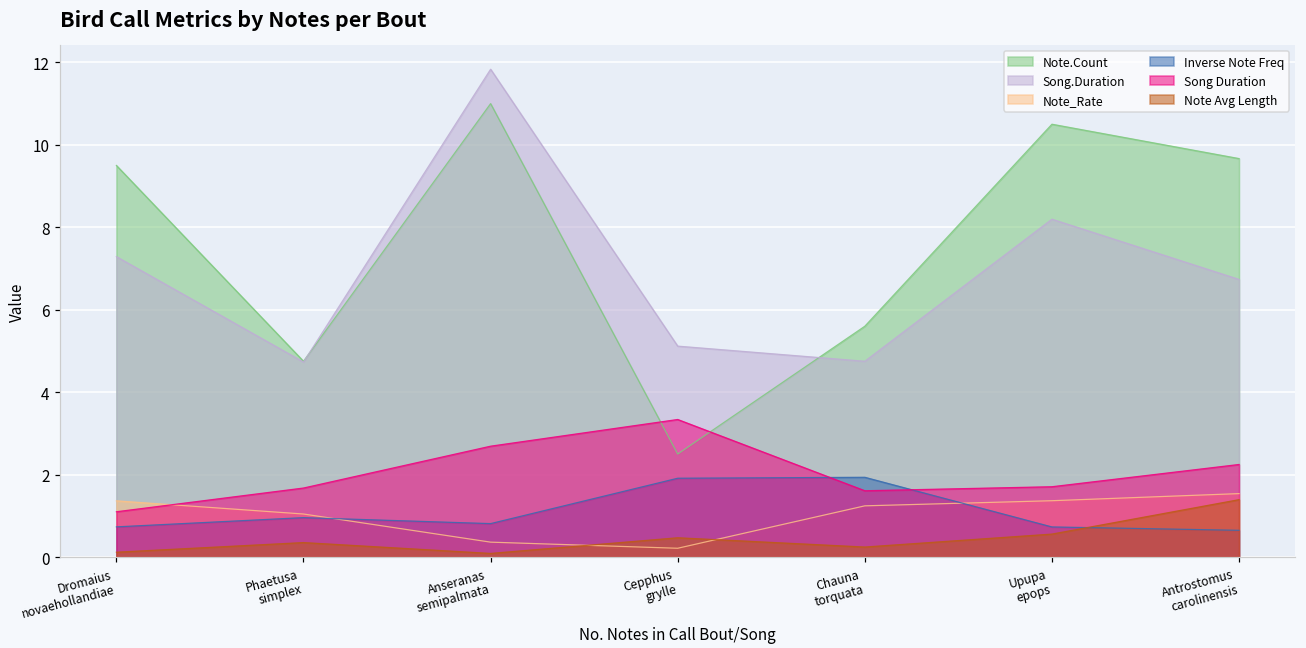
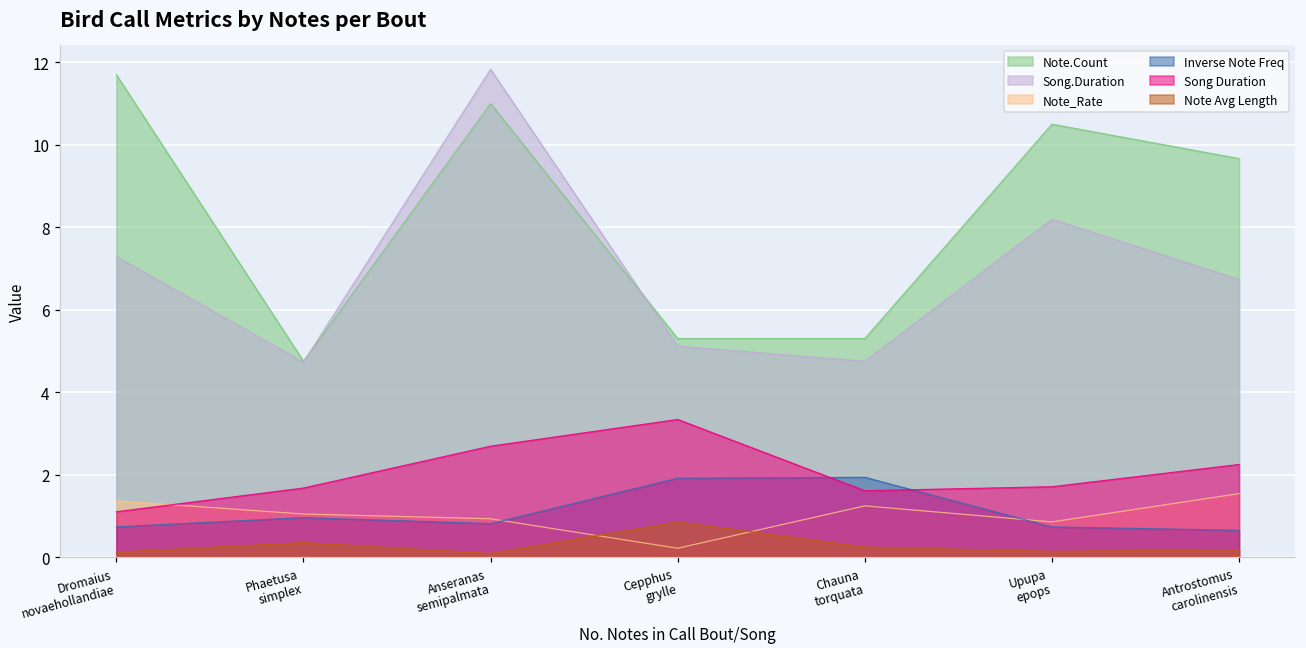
  {
    "Note.Count": {
-     "Dromaius novaehollandiae": 9.5,
+     "Dromaius novaehollandiae": 11.7,
      "Anseranas semipalmata": 11.0,
-     "Cepphus grylle": 2.5,
-     "Chauna torquata": 5.6,
+     "Cepphus grylle": 5.3,
+     "Chauna torquata": 5.3,
      "Upupa epops": 10.5,
      "Antrostomus carolinensis": 9.7
    },
    "Song.Duration": {
      "Dromaius novaehollandiae": 7.3,
      "Anseranas semipalmata": 11.8,
      "Cepphus grylle": 5.1,
      "Chauna torquata": 4.8,
      "Upupa epops": 8.2,
      "Antrostomus carolinensis": 6.7
    },
    "Note_Rate": {
      "Dromaius novaehollandiae": 1.4,
      "Phaetusa simplex": 1.0,
-     "Anseranas semipalmata": 0.4,
+     "Anseranas semipalmata": 0.9,
      "Cepphus grylle": 0.2,
      "Chauna torquata": 1.2,
-     "Upupa epops": 1.4,
+     "Upupa epops": 0.9,
      "Antrostomus carolinensis": 1.5
    },
    "Inverse Note Freq": {
      "Dromaius novaehollandiae": 0.7,
      "Phaetusa simplex": 1.0,
      "Anseranas semipalmata": 0.8,
      "Cepphus grylle": 1.9,
      "Chauna torquata": 1.9,
      "Upupa epops": 0.7,
      "Antrostomus carolinensis": 0.6
    },
    "Song Duration": {
      "Dromaius novaehollandiae": 1.1,
      "Phaetusa simplex": 1.7,
      "Anseranas semipalmata": 2.7,
      "Cepphus grylle": 3.3,
      "Chauna torquata": 1.6,
      "Upupa epops": 1.7,
      "Antrostomus carolinensis": 2.2
    },
    "Note Avg Length": {
      "Dromaius novaehollandiae": 0.1,
      "Phaetusa simplex": 0.4,
      "Anseranas semipalmata": 0.1,
-     "Cepphus grylle": 0.5,
+     "Cepphus grylle": 0.9,
      "Chauna torquata": 0.2,
-     "Upupa epops": 0.6,
-     "Antrostomus carolinensis": 1.4
+     "Upupa epops": 0.1,
+     "Antrostomus carolinensis": 0.2
    }
  }
